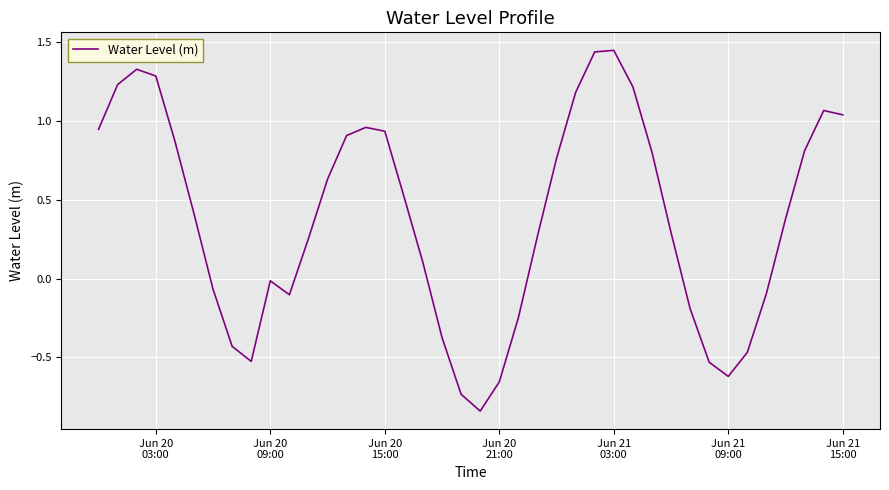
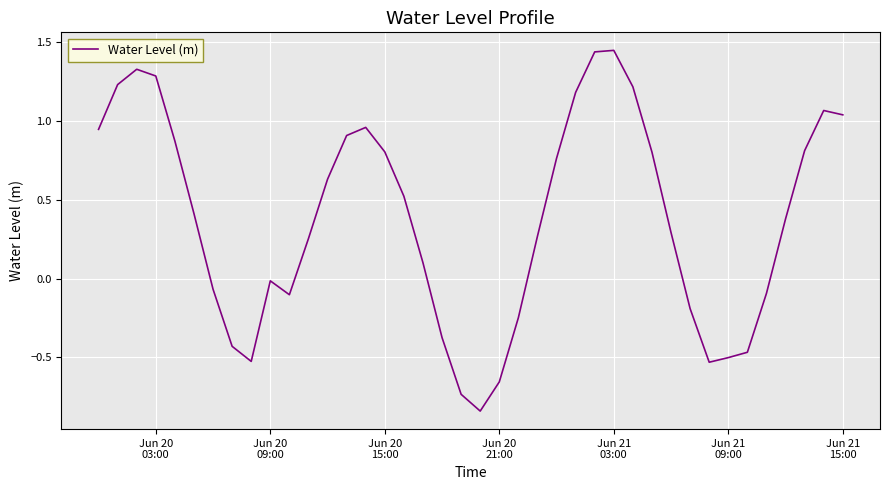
  {
    "Jun 20 03:00": 1.29,
    "Jun 20 09:00": -0.01,
-   "Jun 20 15:00": 0.94,
+   "Jun 20 15:00": 0.80,
    "Jun 20 21:00": -0.66,
    "Jun 21 03:00": 1.45,
-   "Jun 21 09:00": -0.62,
+   "Jun 21 09:00": -0.50,
    "Jun 21 15:00": 1.04
  }
